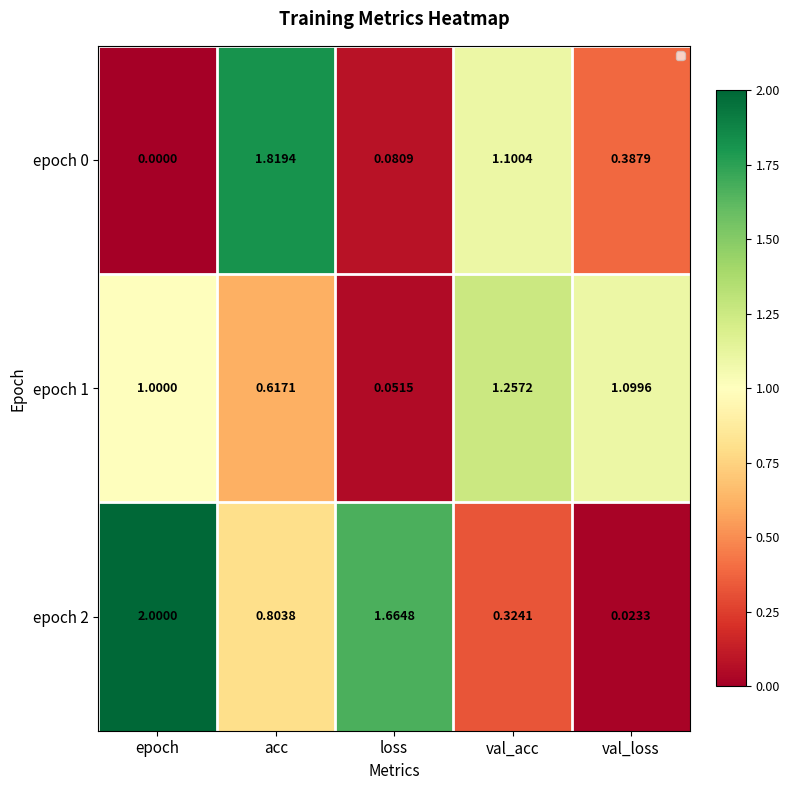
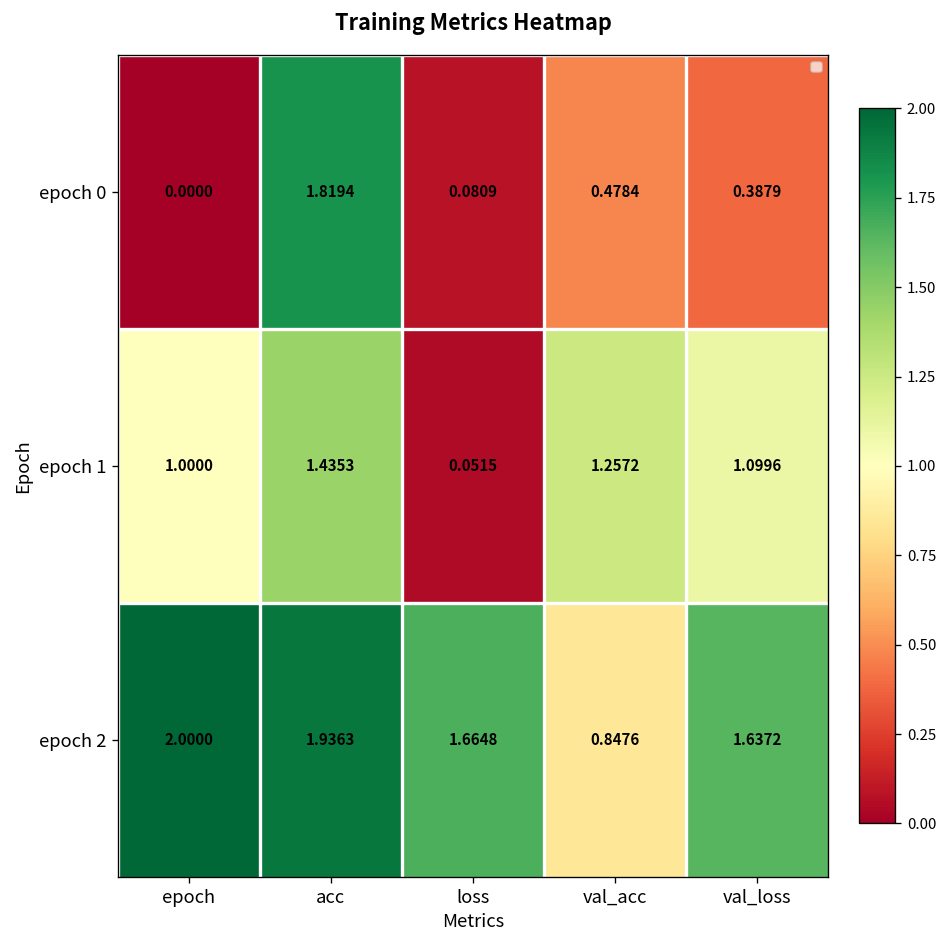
  {
    "epoch 0": {
      "epoch": 0.0000,
      "acc": 1.8194,
      "loss": 0.0809,
-     "val_acc": 1.1004,
+     "val_acc": 0.4784,
      "val_loss": 0.3879
    },
    "epoch 1": {
      "epoch": 1.0000,
-     "acc": 0.6171,
+     "acc": 1.4353,
      "loss": 0.0515,
      "val_acc": 1.2572,
      "val_loss": 1.0996
    },
    "epoch 2": {
      "epoch": 2.0000,
-     "acc": 0.8038,
+     "acc": 1.9363,
      "loss": 1.6648,
-     "val_acc": 0.3241,
-     "val_loss": 0.0233
+     "val_acc": 0.8476,
+     "val_loss": 1.6372
    }
  }
